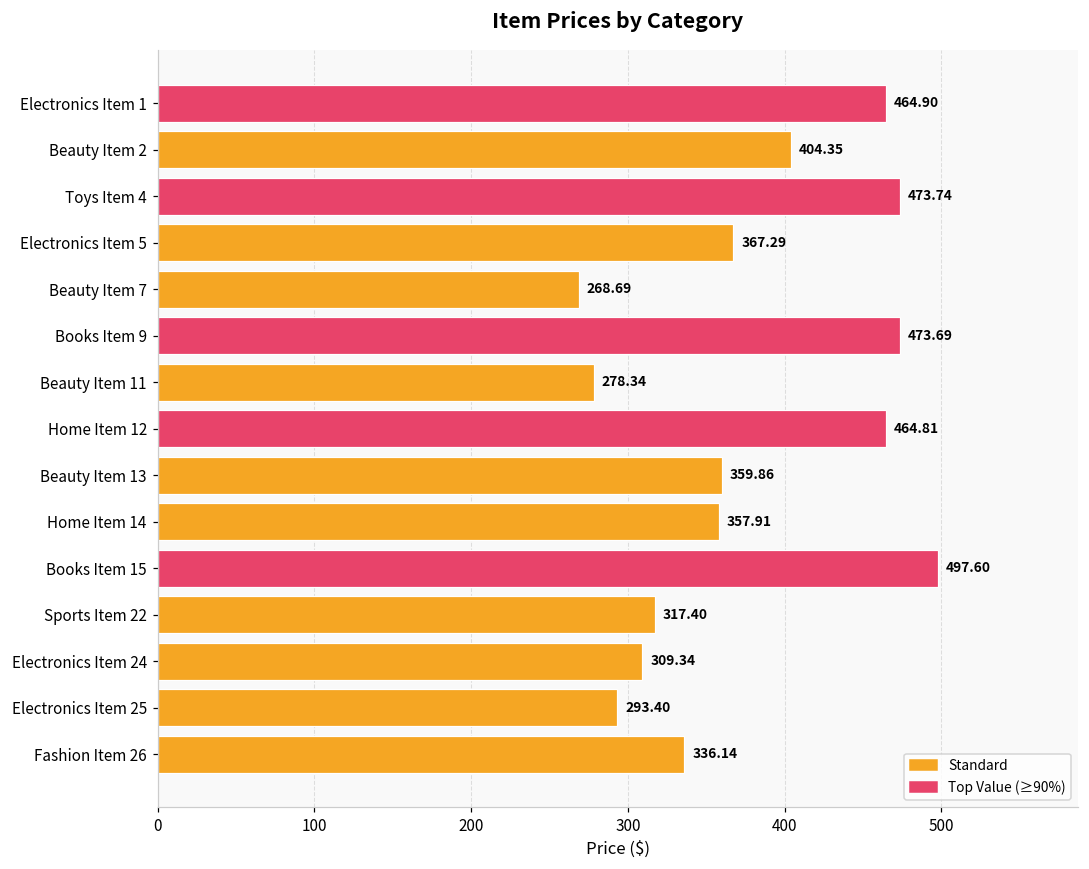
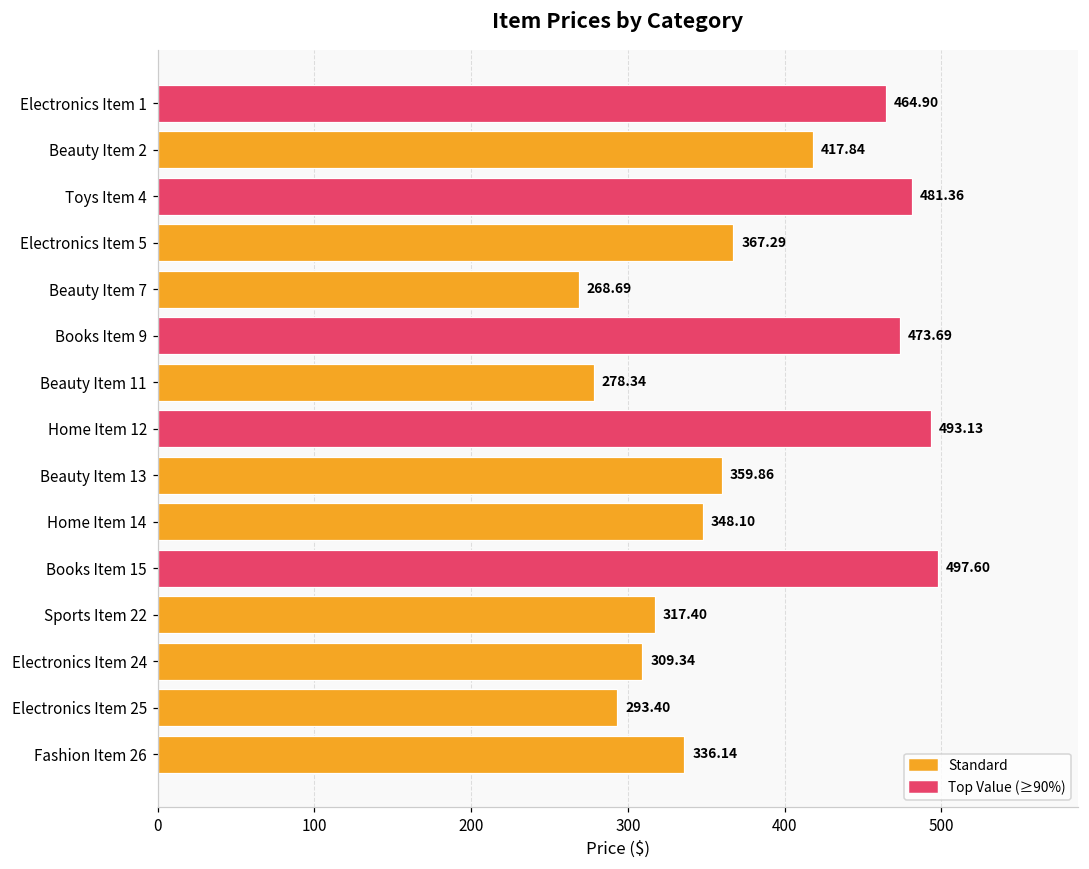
  {
    "Electronics Item 1": 464.90,
-   "Beauty Item 2": 404.35,
-   "Toys Item 4": 473.74,
+   "Beauty Item 2": 417.84,
+   "Toys Item 4": 481.36,
    "Electronics Item 5": 367.29,
    "Beauty Item 7": 268.69,
    "Books Item 9": 473.69,
    "Beauty Item 11": 278.34,
-   "Home Item 12": 464.81,
+   "Home Item 12": 493.13,
    "Beauty Item 13": 359.86,
-   "Home Item 14": 357.91,
+   "Home Item 14": 348.10,
    "Books Item 15": 497.60,
    "Sports Item 22": 317.40,
    "Electronics Item 24": 309.34,
    "Electronics Item 25": 293.40,
    "Fashion Item 26": 336.14
  }
